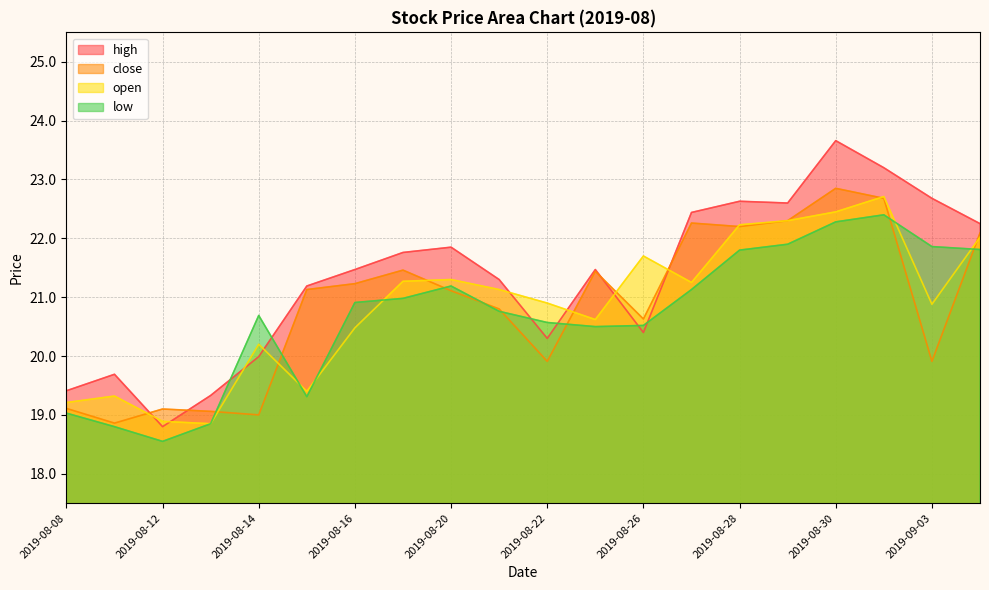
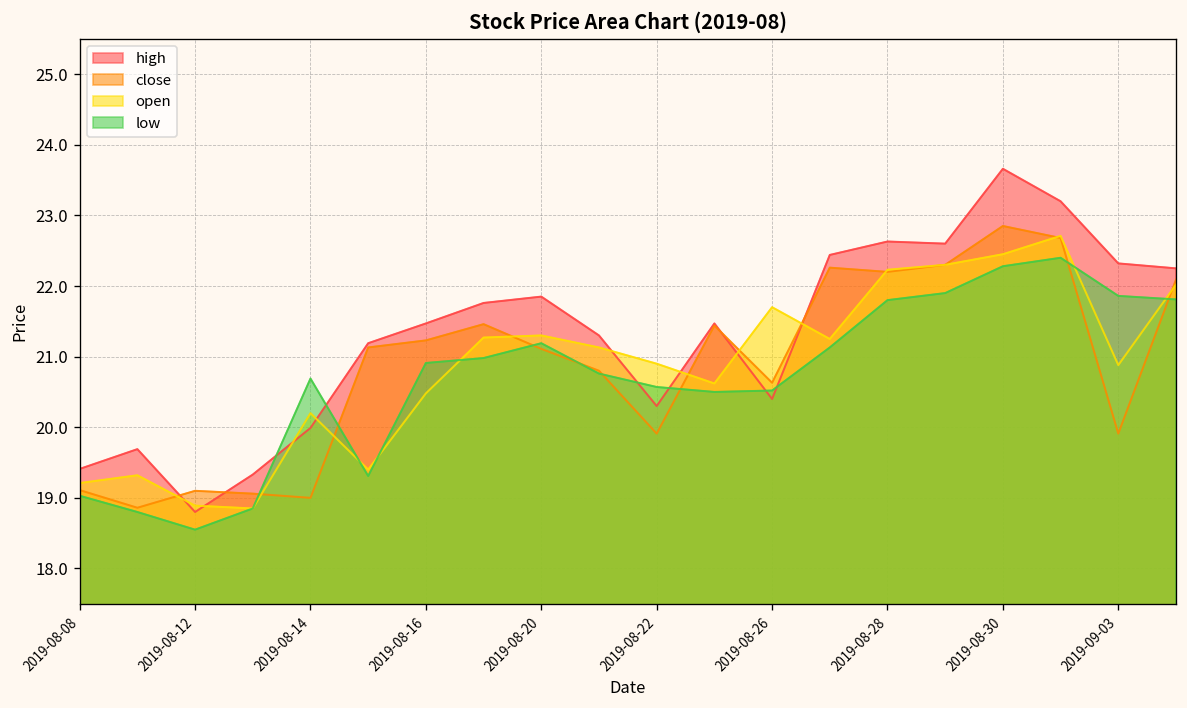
  {
    "high": {
      "2019-08-08": 19.4,
      "2019-08-12": 18.8,
      "2019-08-14": 20.0,
      "2019-08-16": 21.5,
      "2019-08-20": 21.9,
      "2019-08-22": 20.3,
      "2019-08-26": 20.4,
      "2019-08-28": 22.6,
      "2019-08-30": 23.7,
-     "2019-09-03": 22.7
+     "2019-09-03": 22.3
    },
    "close": {
      "2019-08-08": 19.1,
      "2019-08-12": 19.1,
      "2019-08-14": 19.0,
      "2019-08-16": 21.2,
      "2019-08-20": 21.1,
      "2019-08-22": 19.9,
      "2019-08-26": 20.6,
      "2019-08-30": 22.9,
      "2019-09-03": 19.9
    },
    "open": {
      "2019-08-08": 19.2,
      "2019-08-12": 18.9,
      "2019-08-14": 20.2,
      "2019-08-16": 20.5,
      "2019-08-20": 21.3,
      "2019-08-22": 20.9,
      "2019-08-26": 21.7,
      "2019-08-30": 22.5,
      "2019-09-03": 20.9
    },
    "low": {
      "2019-08-08": 19.0,
      "2019-08-12": 18.6,
      "2019-08-14": 20.7,
      "2019-08-16": 20.9,
      "2019-08-20": 21.2,
      "2019-08-22": 20.6,
      "2019-08-26": 20.5,
      "2019-08-28": 21.8,
      "2019-08-30": 22.3,
      "2019-09-03": 21.9
    }
  }
